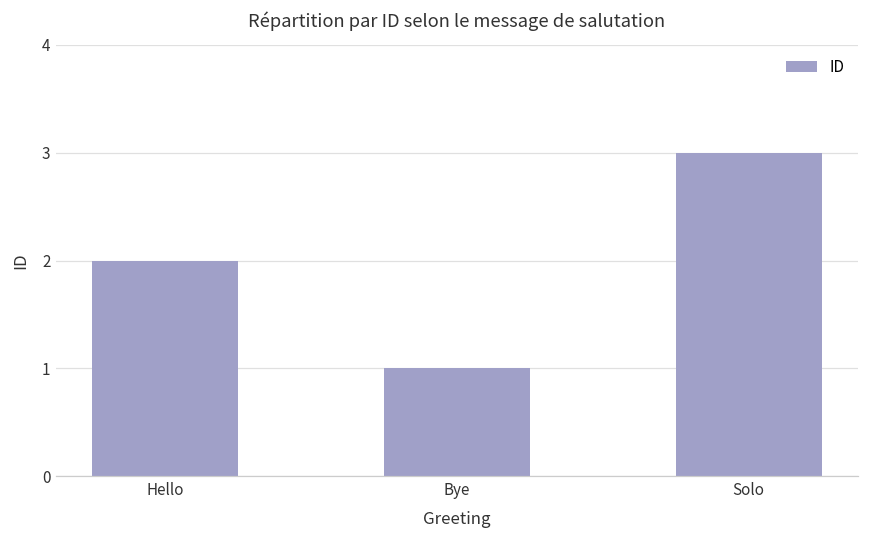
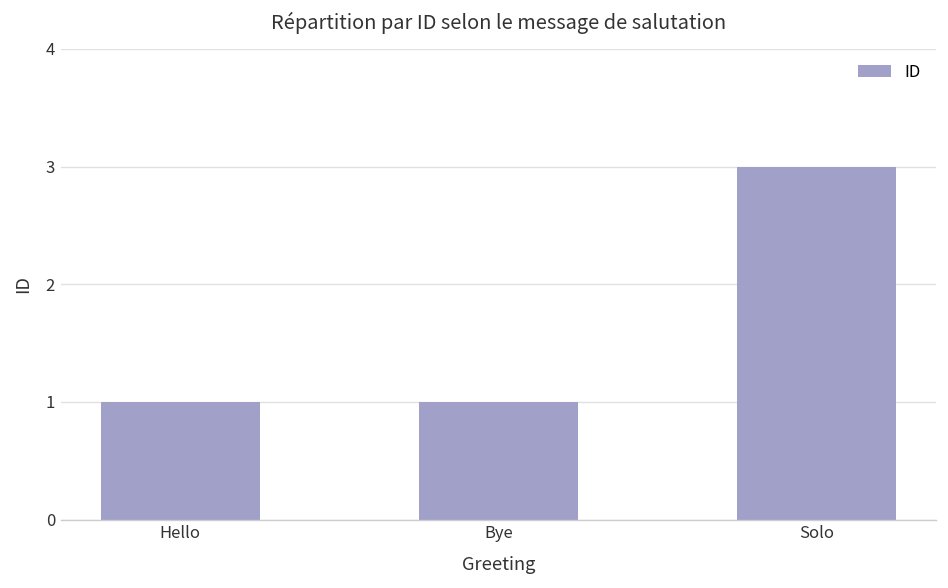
  {
-   "Hello": 2,
+   "Hello": 1,
    "Bye": 1,
    "Solo": 3
  }
